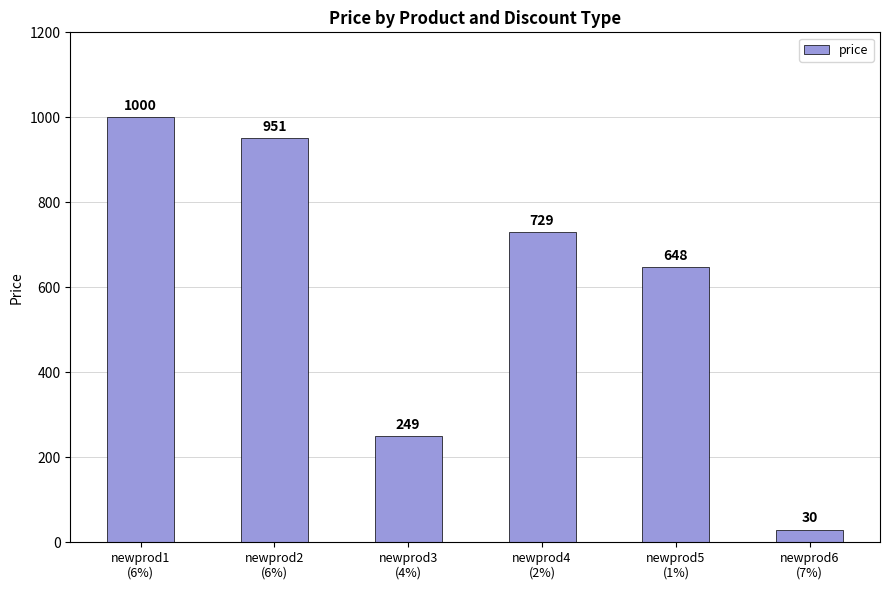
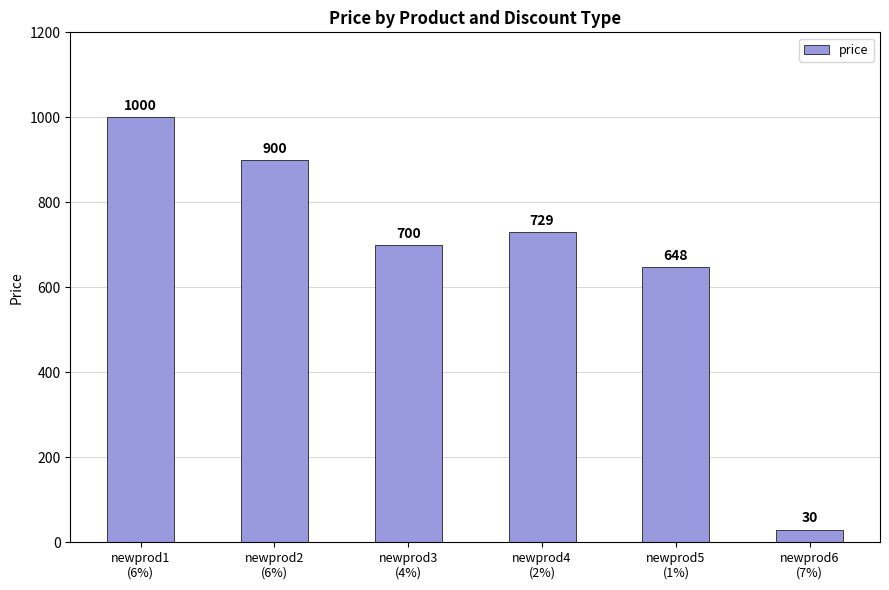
  {
    "newprod1 (6%)": 1000,
-   "newprod2 (6%)": 951,
-   "newprod3 (4%)": 249,
+   "newprod2 (6%)": 900,
+   "newprod3 (4%)": 700,
    "newprod4 (2%)": 729,
    "newprod5 (1%)": 648,
    "newprod6 (7%)": 30
  }
